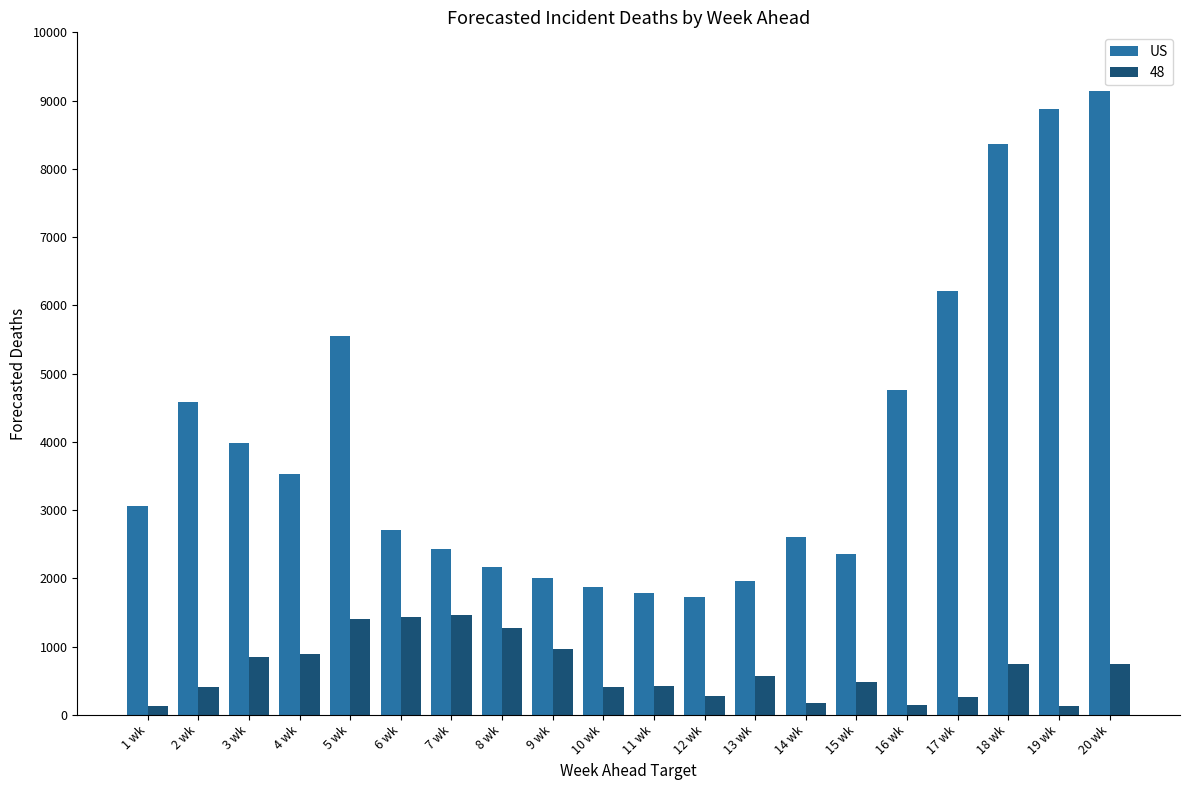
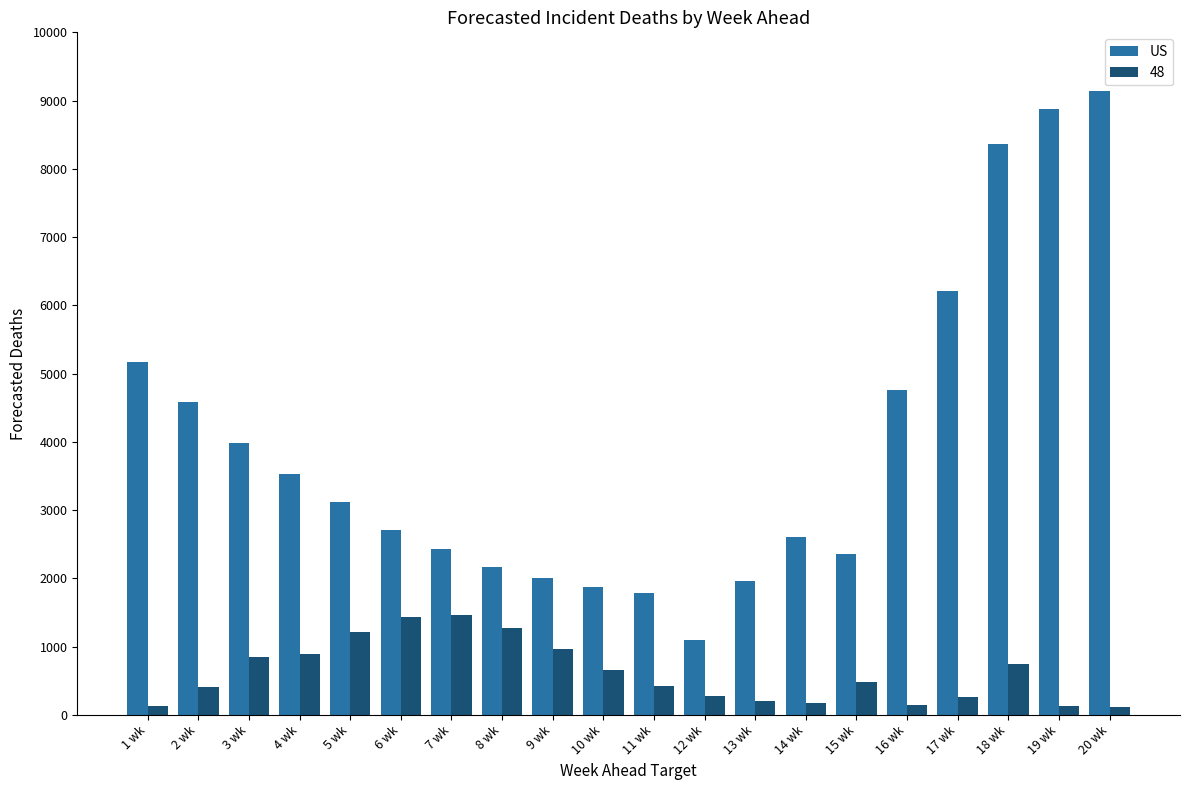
  {
    "US": {
-     "1 wk": 3100,
+     "1 wk": 5200,
      "2 wk": 4600,
      "3 wk": 4000,
      "4 wk": 3500,
-     "5 wk": 5500,
+     "5 wk": 3100,
      "6 wk": 2700,
      "7 wk": 2400,
      "8 wk": 2200,
      "9 wk": 2000,
      "10 wk": 1900,
      "11 wk": 1800,
-     "12 wk": 1700,
+     "12 wk": 1100,
      "13 wk": 2000,
      "14 wk": 2600,
      "15 wk": 2300,
      "16 wk": 4800,
      "17 wk": 6200,
      "18 wk": 8400,
      "19 wk": 8900,
      "20 wk": 9100
    },
    "48": {
      "1 wk": 100,
      "2 wk": 400,
      "3 wk": 900,
      "4 wk": 900,
-     "5 wk": 1400,
+     "5 wk": 1200,
      "6 wk": 1400,
      "7 wk": 1500,
      "8 wk": 1300,
      "9 wk": 1000,
-     "10 wk": 400,
+     "10 wk": 700,
      "11 wk": 400,
      "12 wk": 300,
-     "13 wk": 600,
+     "13 wk": 200,
      "14 wk": 200,
      "15 wk": 500,
      "16 wk": 100,
      "17 wk": 300,
      "18 wk": 700,
      "19 wk": 100,
-     "20 wk": 700
+     "20 wk": 100
    }
  }
